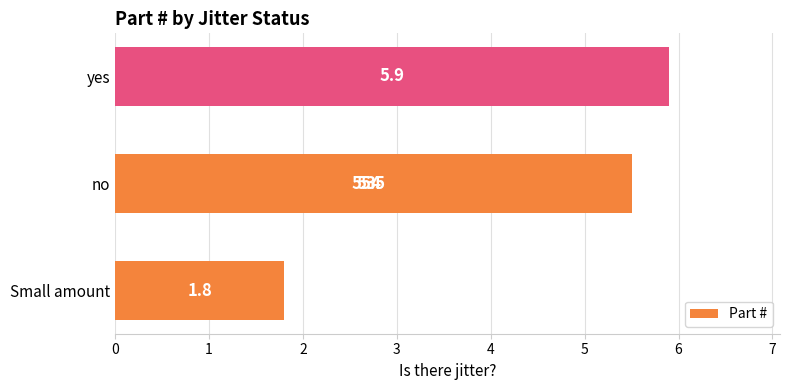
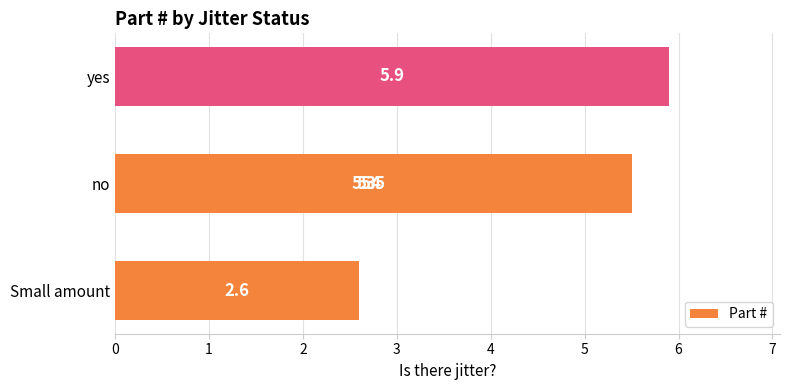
  {
    "yes": 5.9,
-   "Small amount": 1.8
+   "Small amount": 2.6
  }
